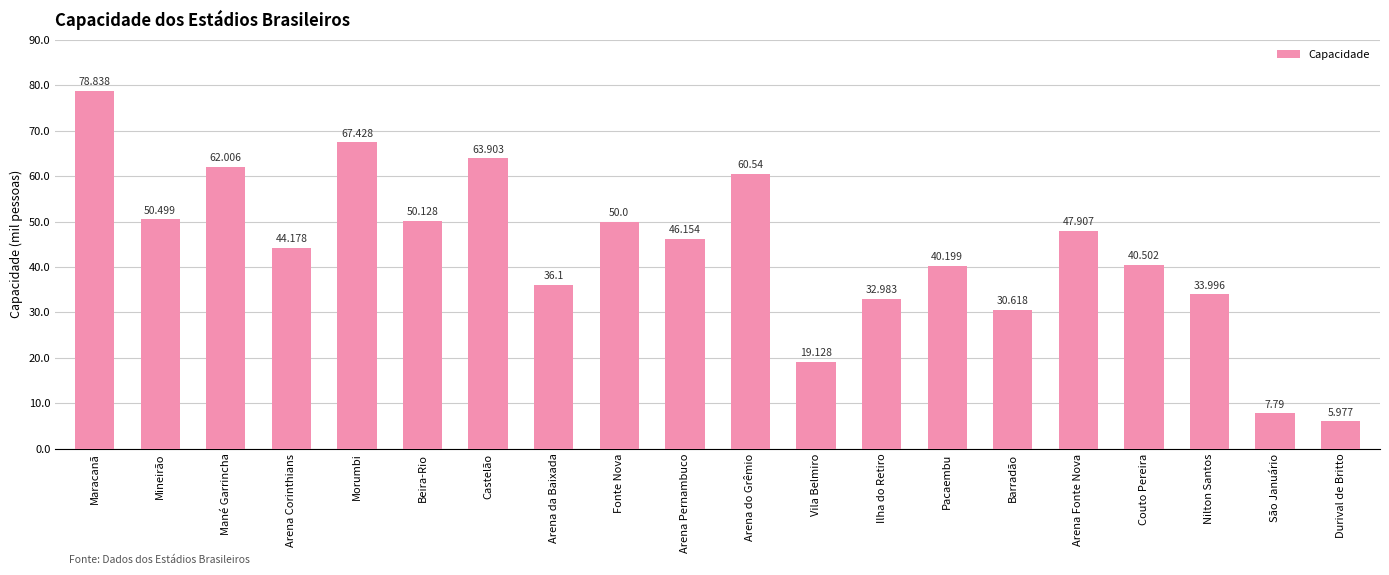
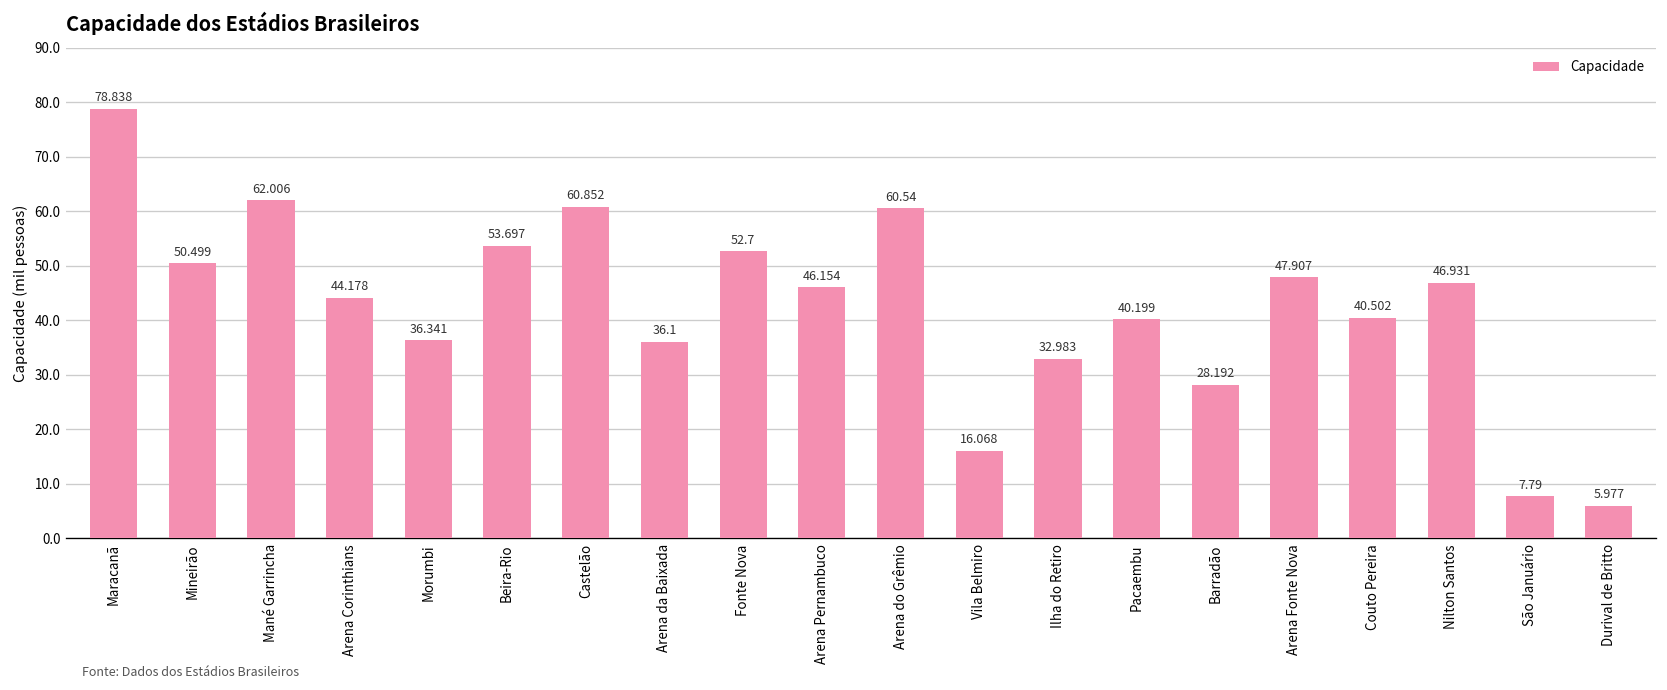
  {
    "Maracanã": 78.838,
    "Mineirão": 50.499,
    "Mané Garrincha": 62.006,
    "Arena Corinthians": 44.178,
-   "Morumbi": 67.428,
-   "Beira-Rio": 50.128,
-   "Castelão": 63.903,
+   "Morumbi": 36.341,
+   "Beira-Rio": 53.697,
+   "Castelão": 60.852,
    "Arena da Baixada": 36.1,
-   "Fonte Nova": 50.0,
+   "Fonte Nova": 52.7,
    "Arena Pernambuco": 46.154,
    "Arena do Grêmio": 60.54,
-   "Vila Belmiro": 19.128,
+   "Vila Belmiro": 16.068,
    "Ilha do Retiro": 32.983,
    "Pacaembu": 40.199,
-   "Barradão": 30.618,
+   "Barradão": 28.192,
    "Arena Fonte Nova": 47.907,
    "Couto Pereira": 40.502,
-   "Nilton Santos": 33.996,
+   "Nilton Santos": 46.931,
    "São Januário": 7.79,
    "Durival de Britto": 5.977
  }
